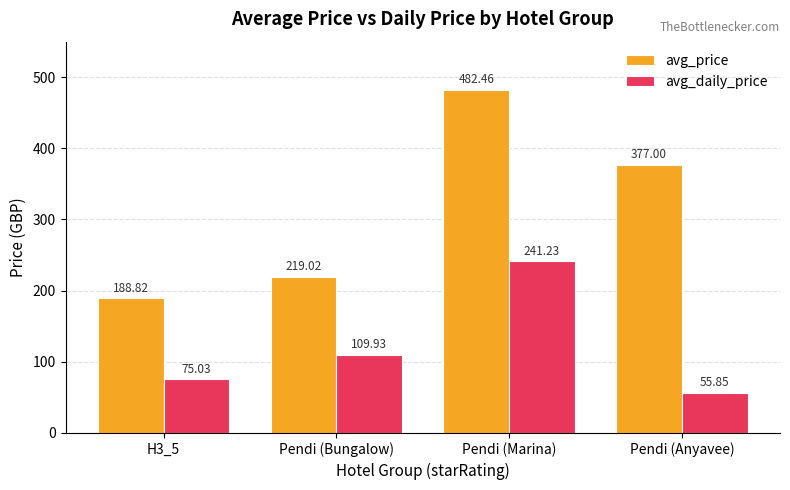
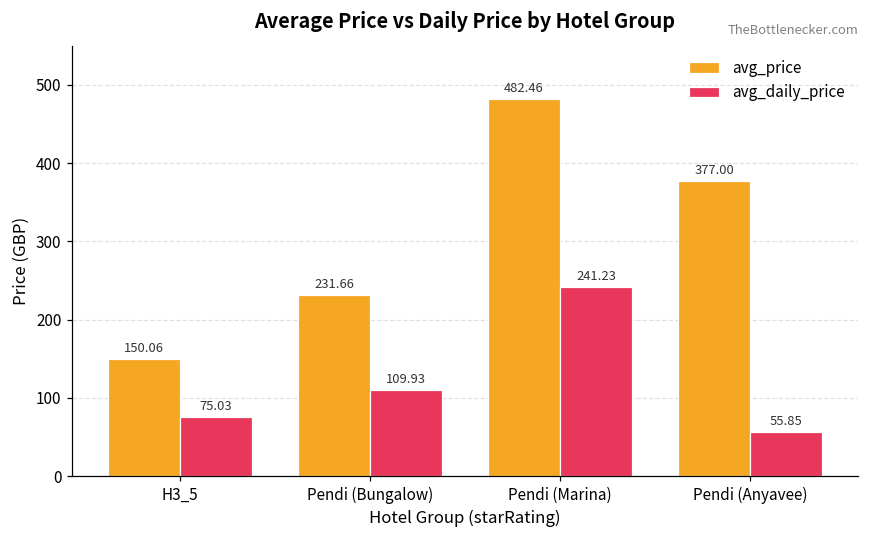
  {
    "avg_price": {
-     "H3_5": 188.82,
-     "Pendi (Bungalow)": 219.02,
+     "H3_5": 150.06,
+     "Pendi (Bungalow)": 231.66,
      "Pendi (Marina)": 482.46,
      "Pendi (Anyavee)": 377.00
    },
    "avg_daily_price": {
      "H3_5": 75.03,
      "Pendi (Bungalow)": 109.93,
      "Pendi (Marina)": 241.23,
      "Pendi (Anyavee)": 55.85
    }
  }
